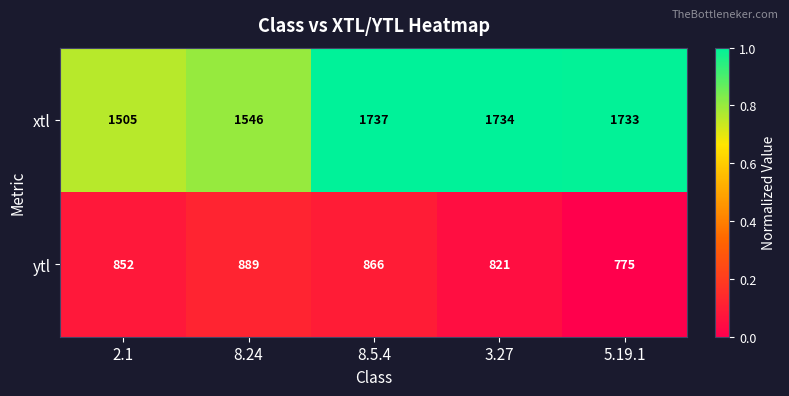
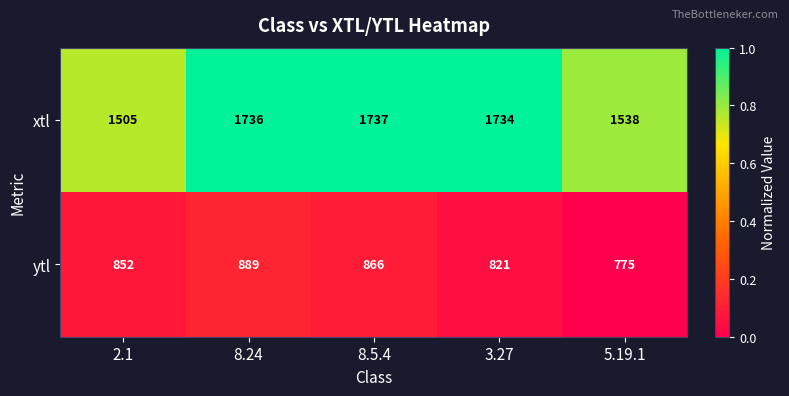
  {
    "xtl": {
      "2.1": 1505,
-     "8.24": 1546,
+     "8.24": 1736,
      "8.5.4": 1737,
      "3.27": 1734,
-     "5.19.1": 1733
+     "5.19.1": 1538
    },
    "ytl": {
      "2.1": 852,
      "8.24": 889,
      "8.5.4": 866,
      "3.27": 821,
      "5.19.1": 775
    }
  }
